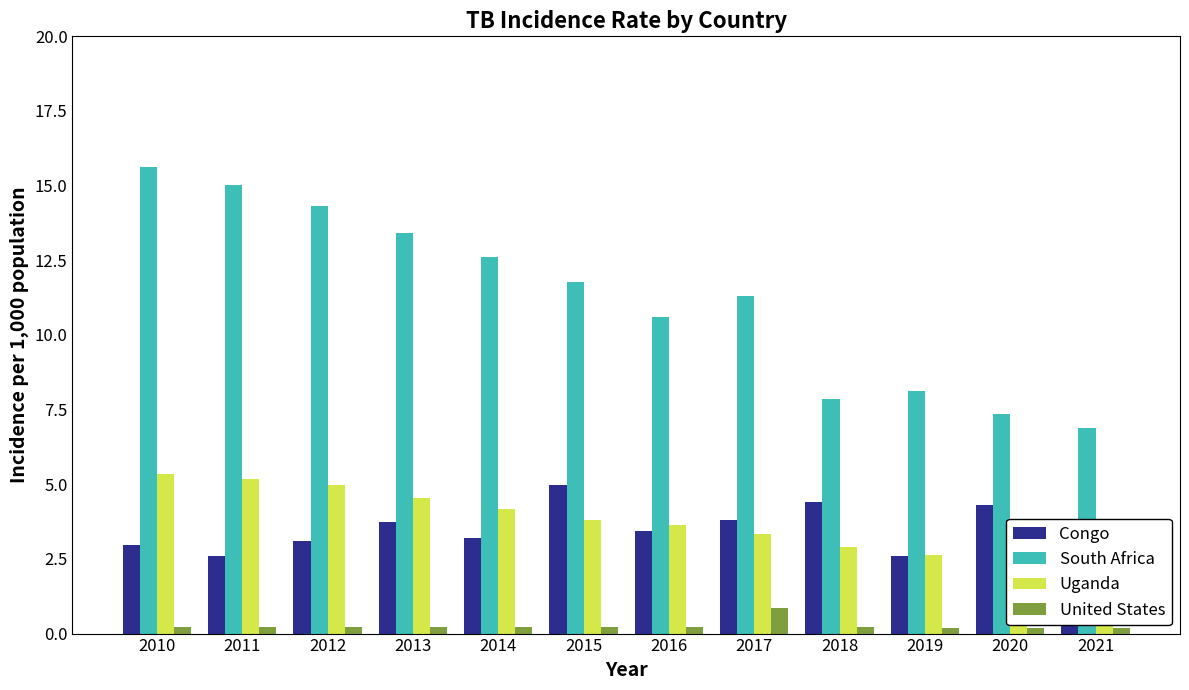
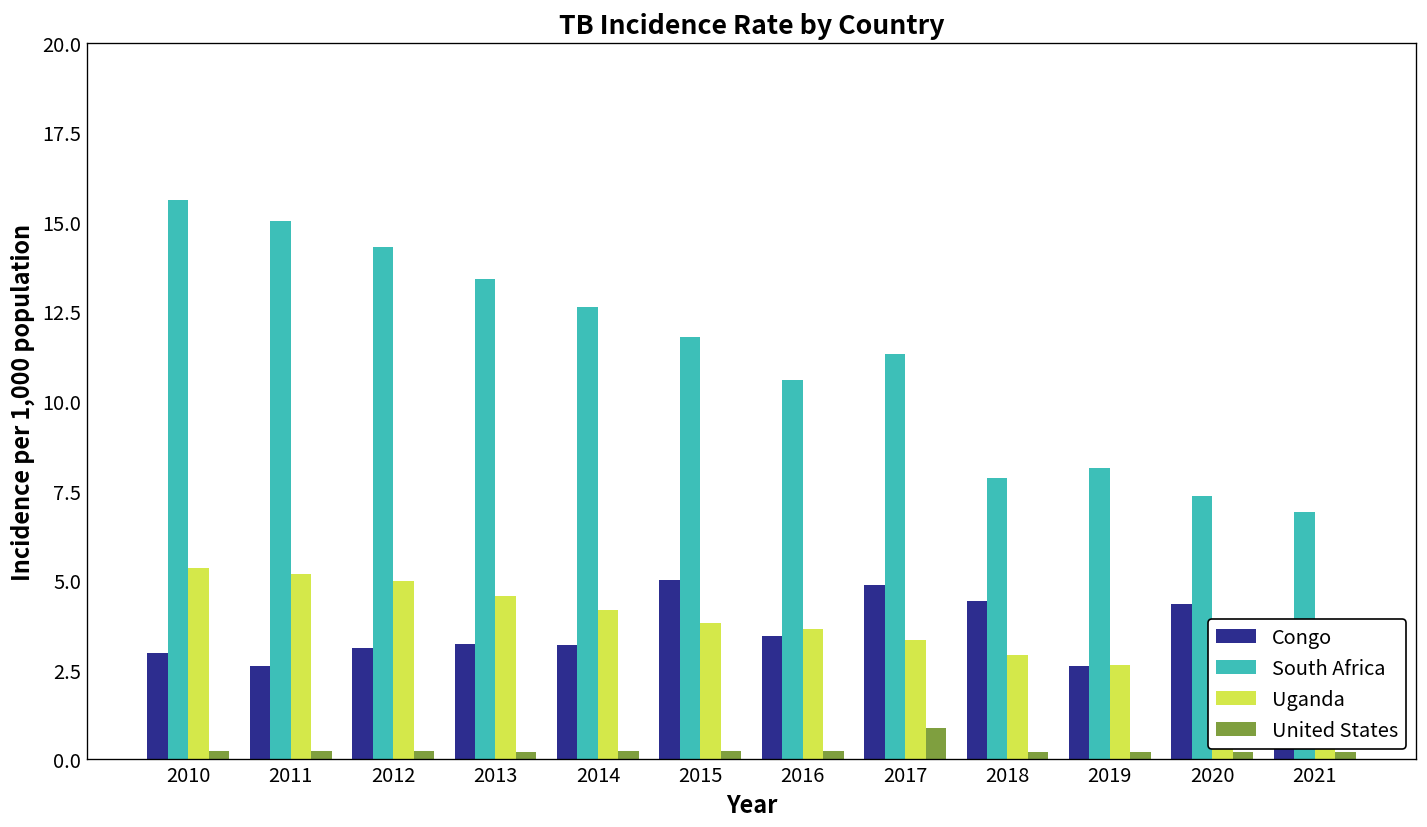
  {
    "Congo": {
      "2010": 3.0,
      "2011": 2.6,
      "2012": 3.1,
-     "2013": 3.8,
+     "2013": 3.2,
      "2014": 3.2,
      "2015": 5.0,
      "2016": 3.4,
-     "2017": 3.8,
+     "2017": 4.9,
      "2018": 4.4,
      "2019": 2.6,
      "2020": 4.3
    },
    "South Africa": {
      "2010": 15.6,
      "2011": 15.0,
      "2012": 14.3,
      "2013": 13.4,
      "2014": 12.6,
      "2015": 11.8,
      "2016": 10.6,
      "2017": 11.3,
      "2018": 7.9,
      "2019": 8.1,
      "2020": 7.4,
      "2021": 6.9
    },
    "Uganda": {
      "2010": 5.3,
      "2011": 5.2,
      "2012": 5.0,
      "2013": 4.6,
      "2014": 4.2,
      "2015": 3.8,
      "2016": 3.6,
      "2017": 3.3,
      "2018": 2.9,
      "2019": 2.6
    },
    "United States": {
      "2010": 0.2,
      "2011": 0.2,
      "2012": 0.2,
      "2013": 0.2,
      "2014": 0.2,
      "2015": 0.2,
      "2016": 0.2,
      "2017": 0.9,
      "2018": 0.2,
      "2019": 0.2,
      "2020": 0.2,
      "2021": 0.2
    }
  }
